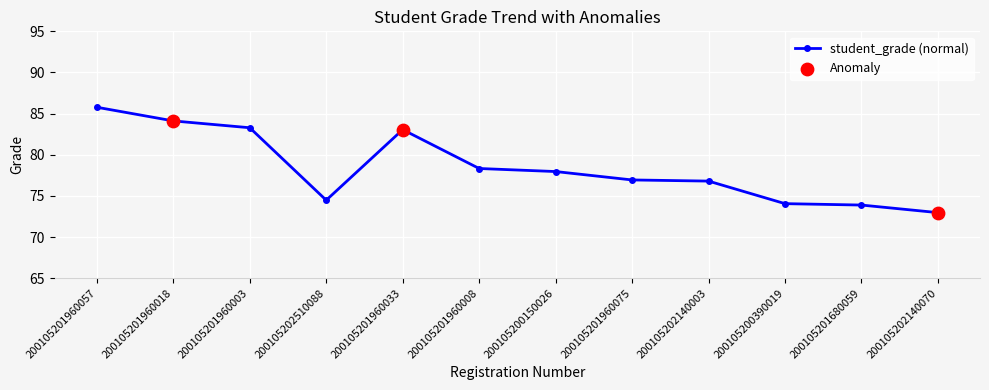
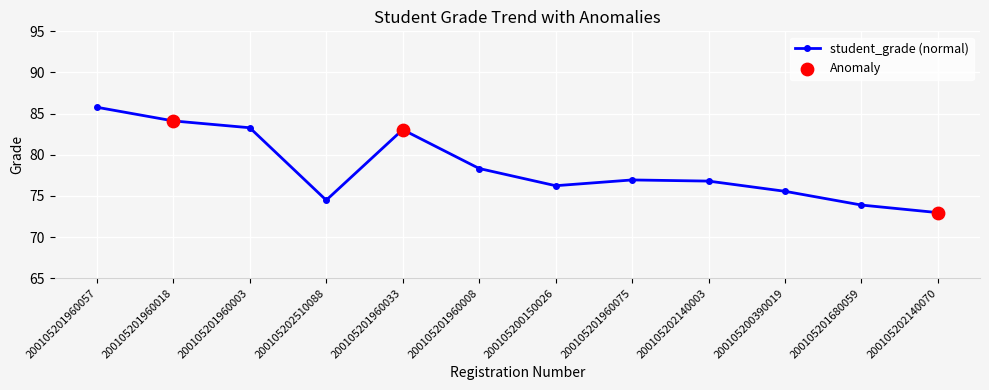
  {
    "student_grade (normal)": {
      "200105201960057": 86,
      "200105201960003": 83,
      "200105202510088": 74,
      "200105201960008": 78,
-     "200105200150026": 78,
+     "200105200150026": 76,
      "200105201960075": 77,
      "200105202140003": 77,
-     "200105200390019": 74,
+     "200105200390019": 76,
      "200105201680059": 74
    }
  }
